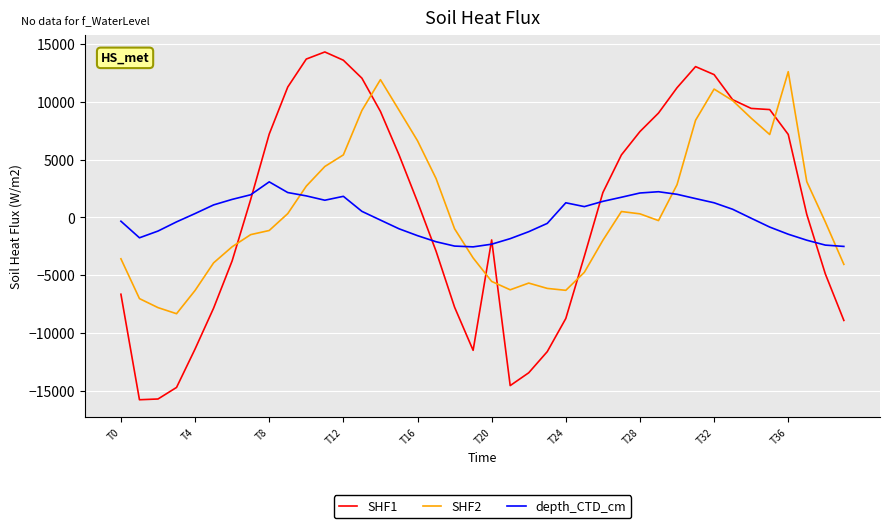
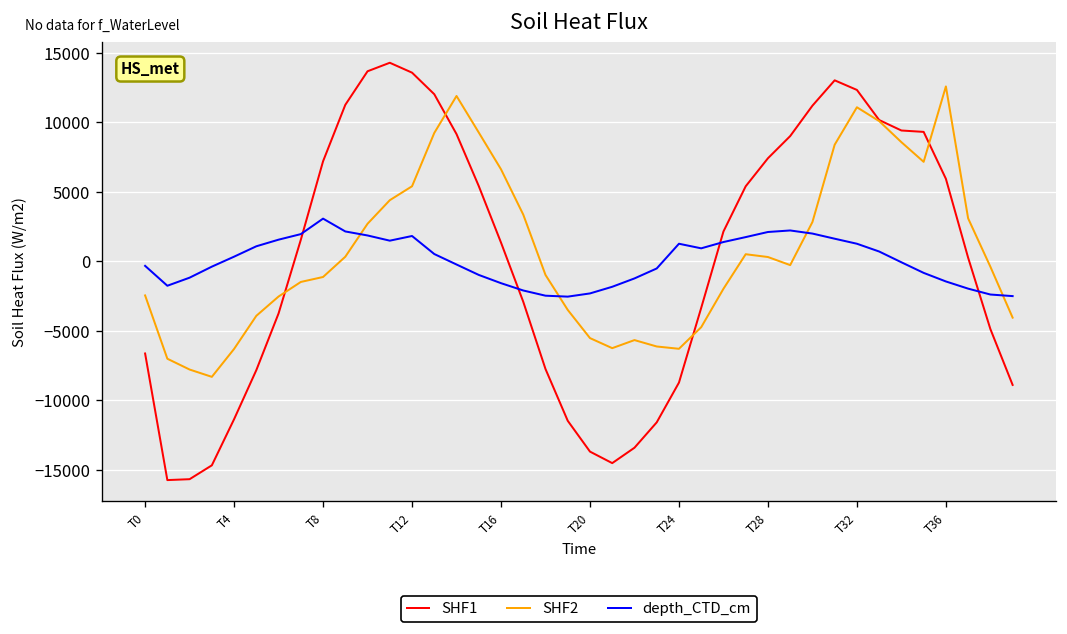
  {
    "SHF1": {
      "T0": -6600,
      "T4": -11400,
      "T8": 7200,
      "T12": 13600,
      "T16": 1400,
-     "T20": -1900,
+     "T20": -13700,
      "T24": -8700,
      "T28": 7400,
      "T32": 12300,
-     "T36": 7200
+     "T36": 5900
    },
    "SHF2": {
-     "T0": -3600,
+     "T0": -2400,
      "T4": -6300,
      "T8": -1100,
      "T12": 5400,
      "T16": 6600,
      "T20": -5500,
      "T24": -6300,
      "T28": 300,
      "T32": 11100,
      "T36": 12600
    },
    "depth_CTD_cm": {
      "T0": -300,
      "T4": 300,
      "T8": 3100,
      "T12": 1800,
      "T16": -1600,
      "T20": -2300,
      "T24": 1300,
      "T28": 2100,
      "T32": 1300,
      "T36": -1400
    }
  }
